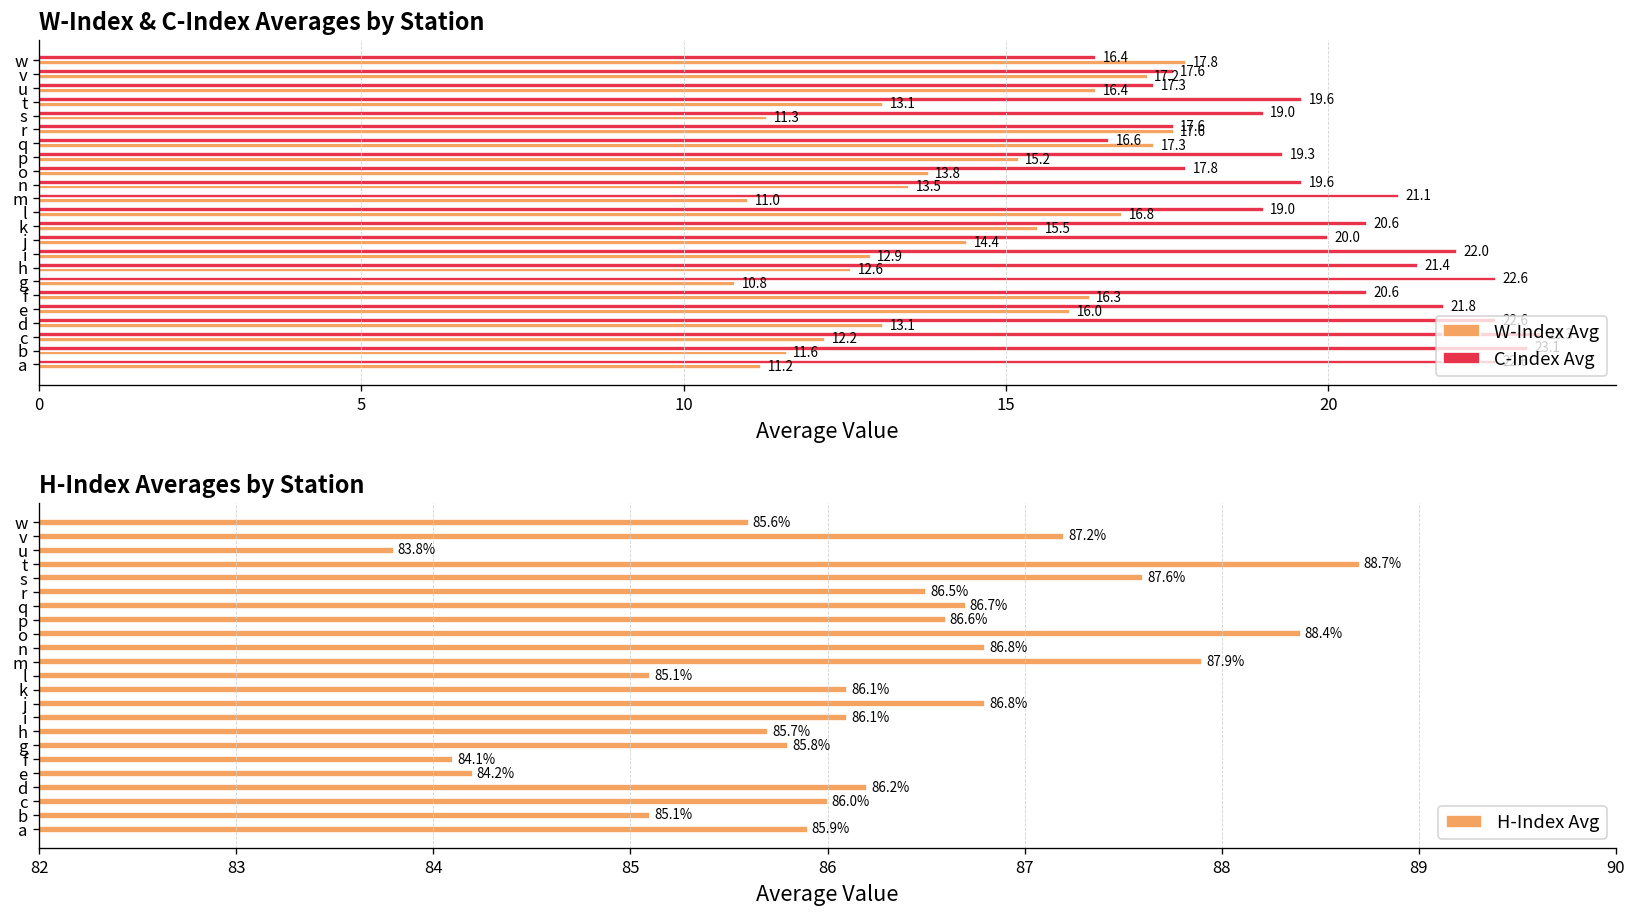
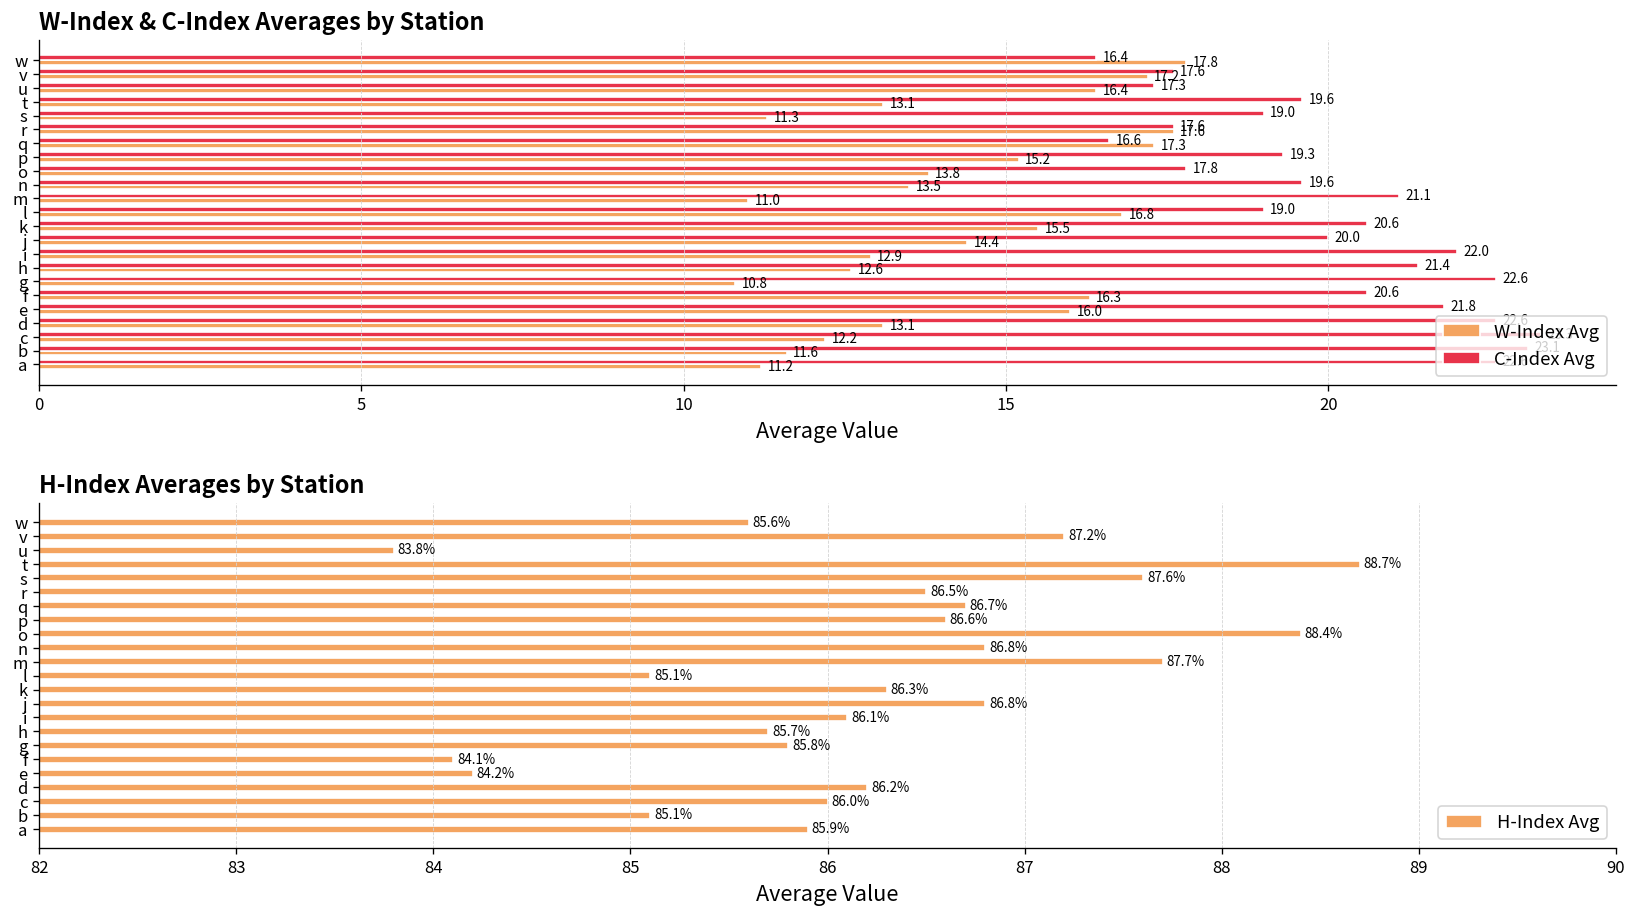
  {
    "H-Index Averages by Station": {
      "w": "85.6%",
      "u": "83.8%",
      "s": "87.6%",
-     "m": "87.9%",
-     "k": "86.1%"
+     "m": "87.7%",
+     "k": "86.3%"
    }
  }
